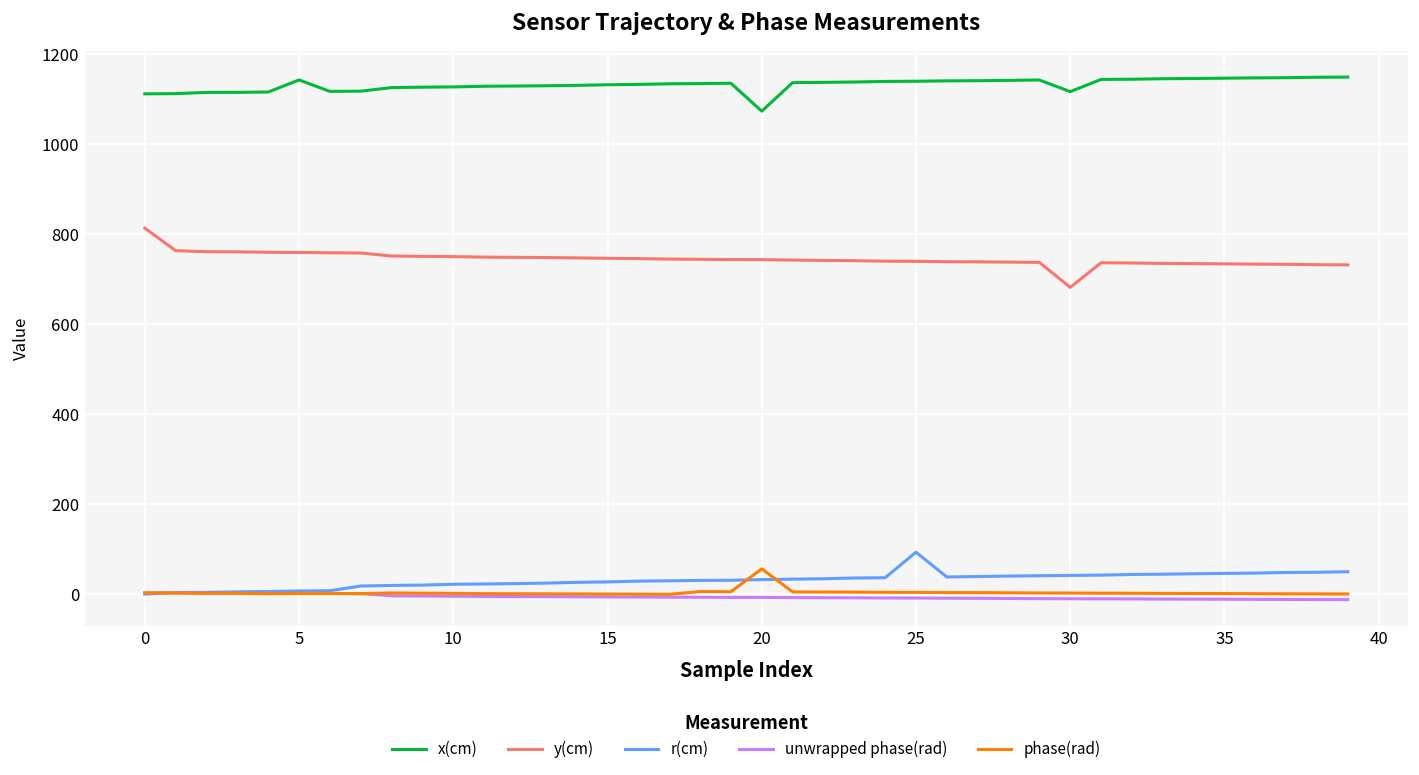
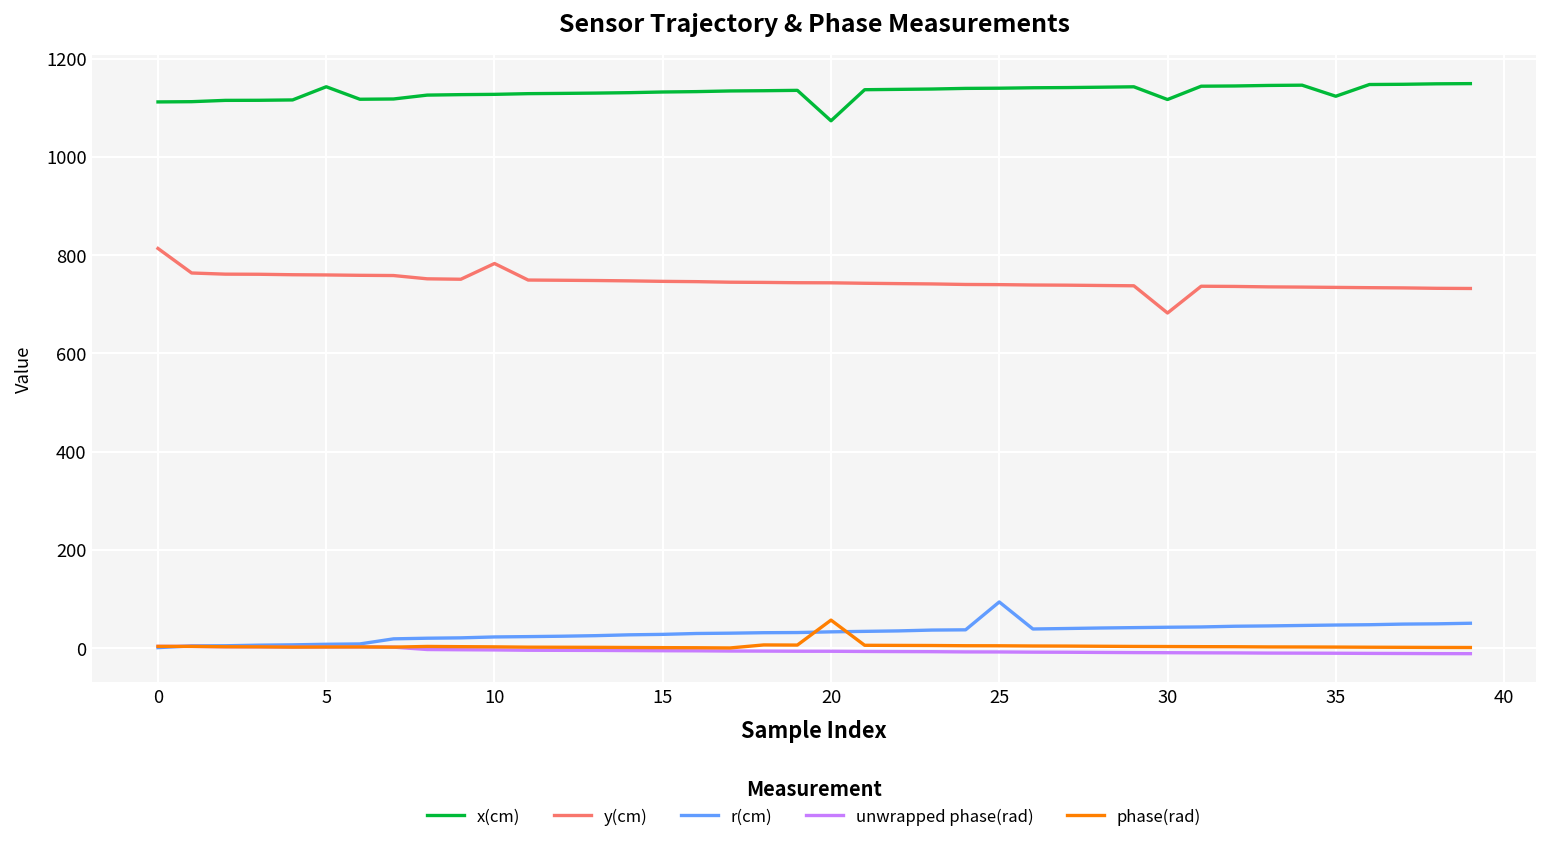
  {
    "x(cm)": {
      "0": 1110,
      "5": 1140,
      "10": 1130,
      "15": 1130,
      "20": 1070,
      "25": 1140,
      "30": 1120,
-     "35": 1150
+     "35": 1120
    },
    "y(cm)": {
      "0": 810,
      "5": 760,
-     "10": 750,
+     "10": 780,
      "15": 750,
      "20": 740,
      "25": 740,
      "30": 680,
      "35": 730
    },
    "r(cm)": {
      "10": 20,
      "15": 30,
      "20": 30,
      "25": 90,
      "30": 40,
      "35": 50
    },
    "unwrapped phase(rad)": {
      "15": -10,
      "20": -10,
      "25": -10,
      "30": -10,
      "35": -10
    },
    "phase(rad)": {
      "15": 0,
      "20": 60,
      "25": 0,
      "30": 0,
      "35": 0
    }
  }
